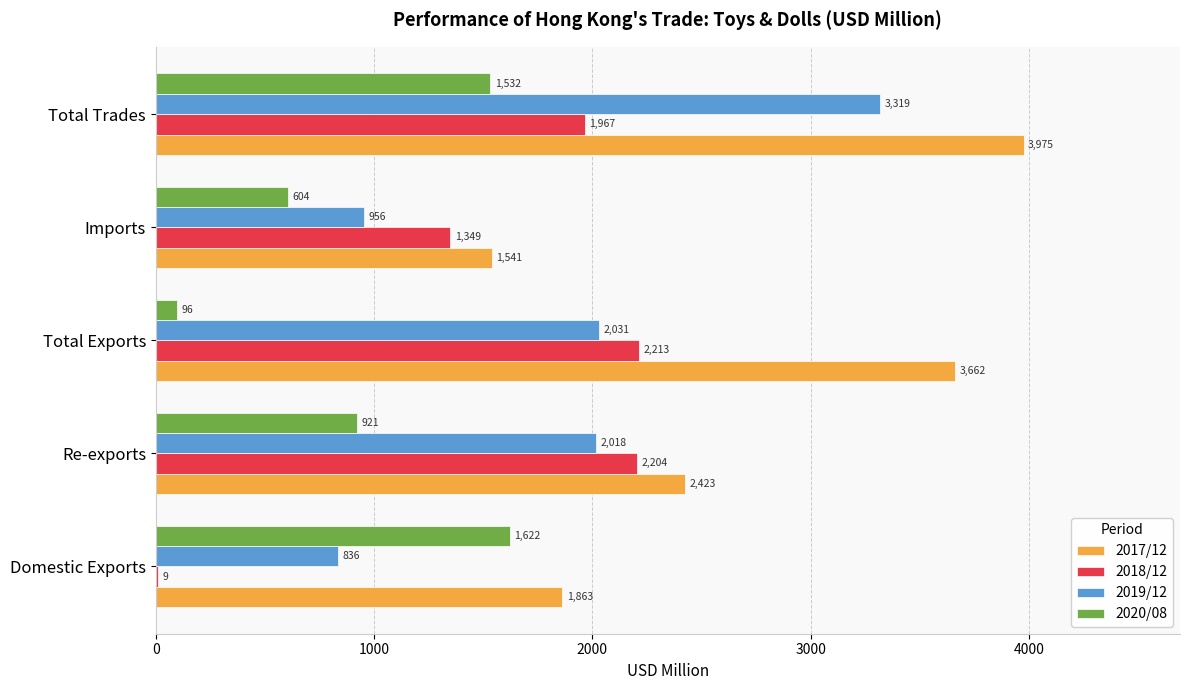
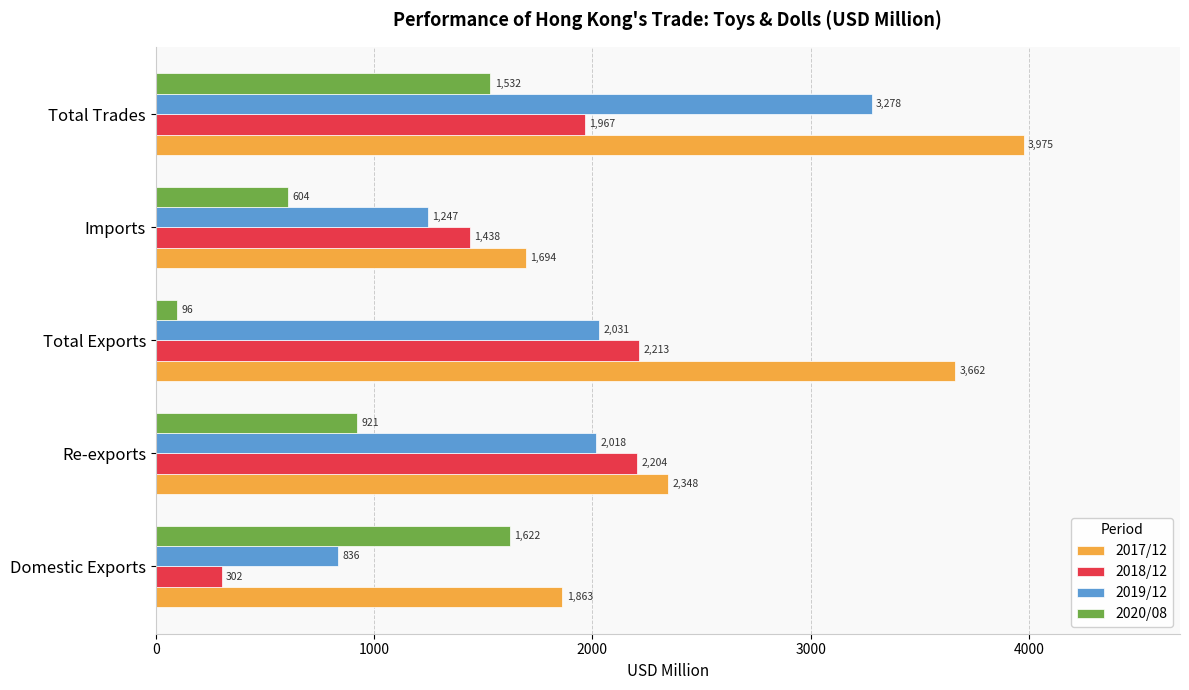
  {
    "2017/12": {
      "Total Trades": "3,975",
-     "Imports": "1,541",
+     "Imports": "1,694",
      "Total Exports": "3,662",
-     "Re-exports": "2,423",
+     "Re-exports": "2,348",
      "Domestic Exports": "1,863"
    },
    "2018/12": {
      "Total Trades": "1,967",
-     "Imports": "1,349",
+     "Imports": "1,438",
      "Total Exports": "2,213",
      "Re-exports": "2,204",
-     "Domestic Exports": "9"
+     "Domestic Exports": "302"
    },
    "2019/12": {
-     "Total Trades": "3,319",
-     "Imports": "956",
+     "Total Trades": "3,278",
+     "Imports": "1,247",
      "Total Exports": "2,031",
      "Re-exports": "2,018",
      "Domestic Exports": "836"
    },
    "2020/08": {
      "Total Trades": "1,532",
      "Imports": "604",
      "Total Exports": "96",
      "Re-exports": "921",
      "Domestic Exports": "1,622"
    }
  }
